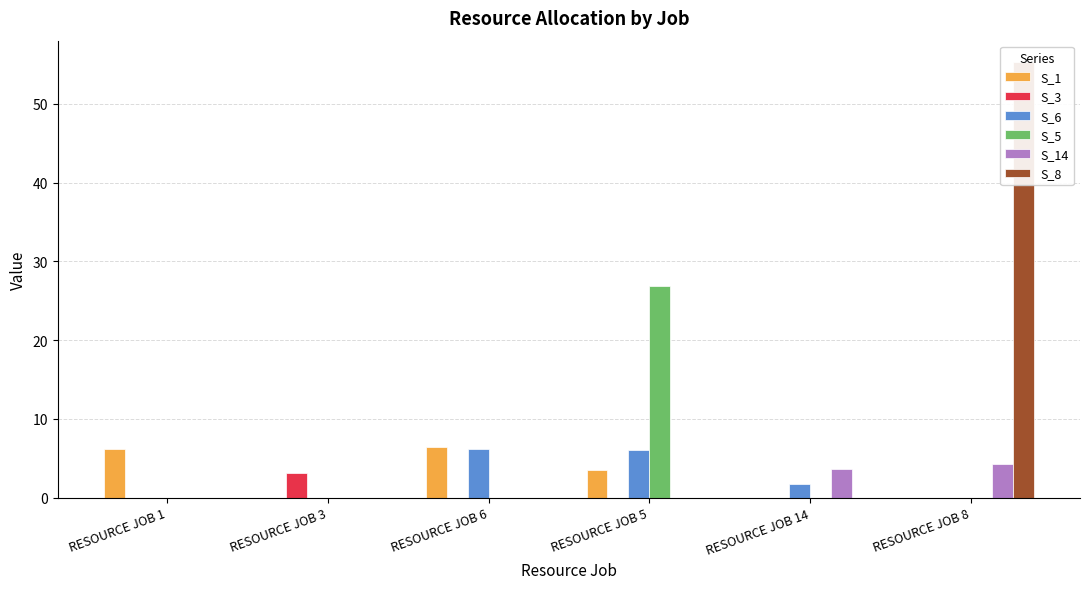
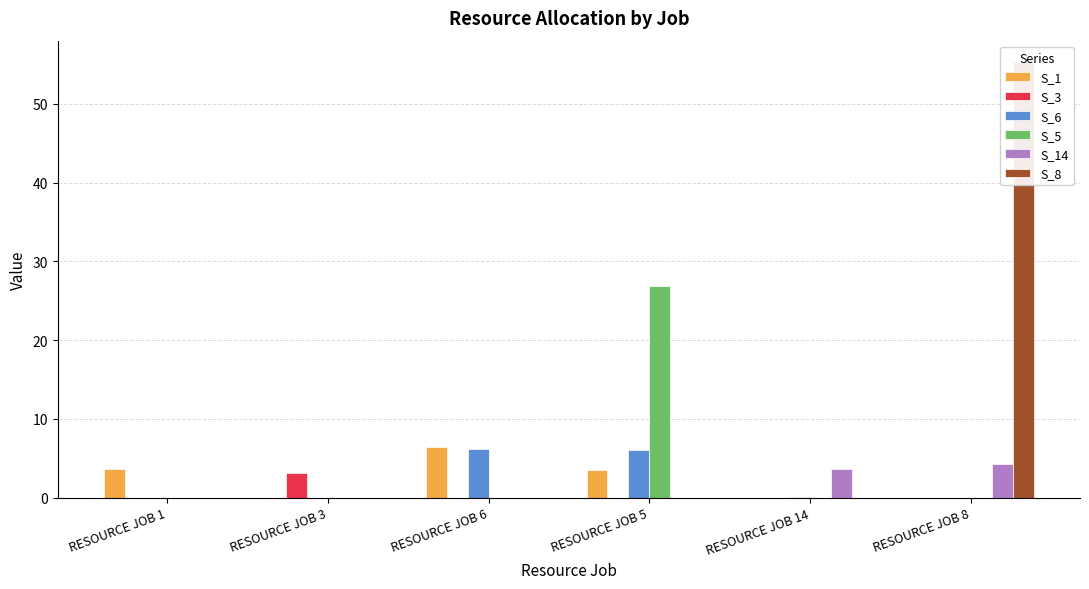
  {
    "S_1": {
-     "RESOURCE JOB 1": 6,
+     "RESOURCE JOB 1": 4,
      "RESOURCE JOB 3": 0,
      "RESOURCE JOB 6": 6,
      "RESOURCE JOB 5": 3,
      "RESOURCE JOB 14": 0,
      "RESOURCE JOB 8": 0
    },
    "S_3": {
      "RESOURCE JOB 1": 0,
      "RESOURCE JOB 3": 3,
      "RESOURCE JOB 6": 0,
      "RESOURCE JOB 5": 0,
      "RESOURCE JOB 14": 0,
      "RESOURCE JOB 8": 0
    },
    "S_6": {
      "RESOURCE JOB 1": 0,
      "RESOURCE JOB 3": 0,
      "RESOURCE JOB 6": 6,
      "RESOURCE JOB 5": 6,
-     "RESOURCE JOB 14": 2,
+     "RESOURCE JOB 14": 0,
      "RESOURCE JOB 8": 0
    },
    "S_5": {
      "RESOURCE JOB 1": 0,
      "RESOURCE JOB 3": 0,
      "RESOURCE JOB 6": 0,
      "RESOURCE JOB 5": 27,
      "RESOURCE JOB 14": 0,
      "RESOURCE JOB 8": 0
    },
    "S_14": {
      "RESOURCE JOB 1": 0,
      "RESOURCE JOB 3": 0,
      "RESOURCE JOB 6": 0,
      "RESOURCE JOB 5": 0,
      "RESOURCE JOB 14": 4,
      "RESOURCE JOB 8": 4
    },
    "S_8": {
      "RESOURCE JOB 1": 0,
      "RESOURCE JOB 3": 0,
      "RESOURCE JOB 6": 0,
      "RESOURCE JOB 5": 0,
      "RESOURCE JOB 14": 0
    }
  }
